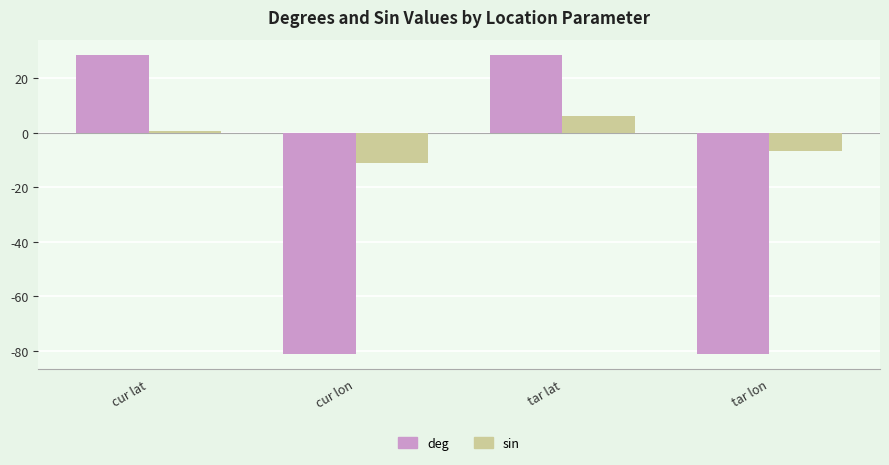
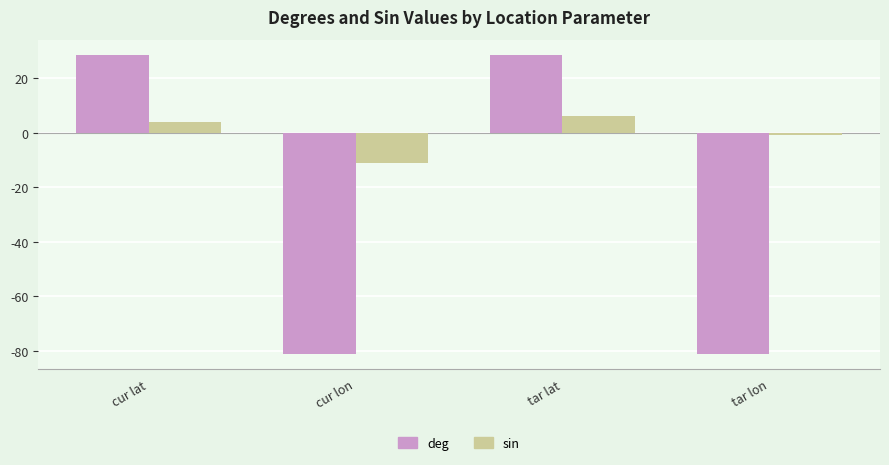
  {
    "deg": {
      "cur lat": 29,
      "cur lon": -81,
      "tar lat": 29,
      "tar lon": -81
    },
    "sin": {
-     "cur lat": 0,
+     "cur lat": 4,
      "cur lon": -11,
      "tar lat": 6,
-     "tar lon": -7
+     "tar lon": -1
    }
  }
